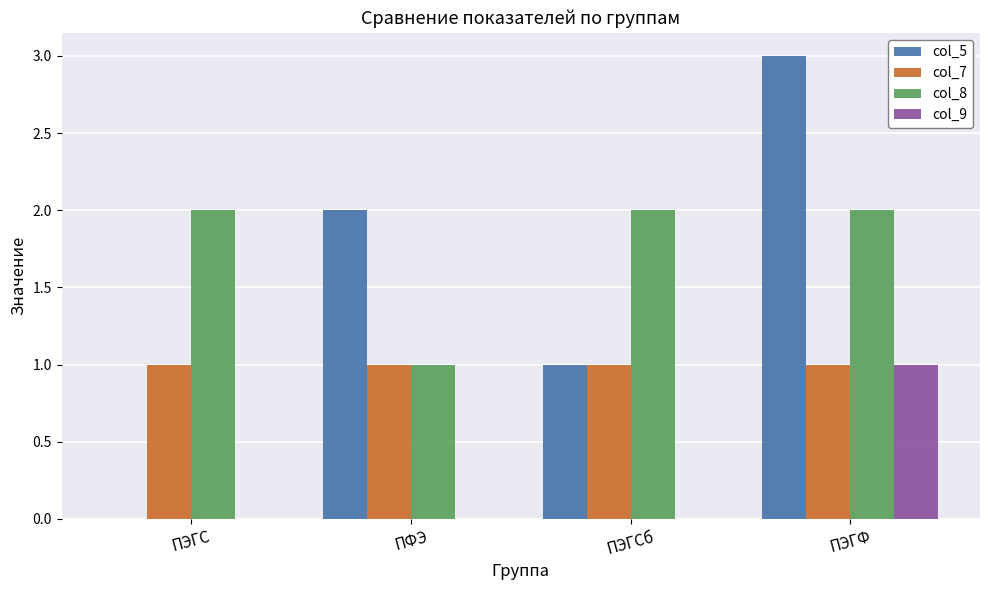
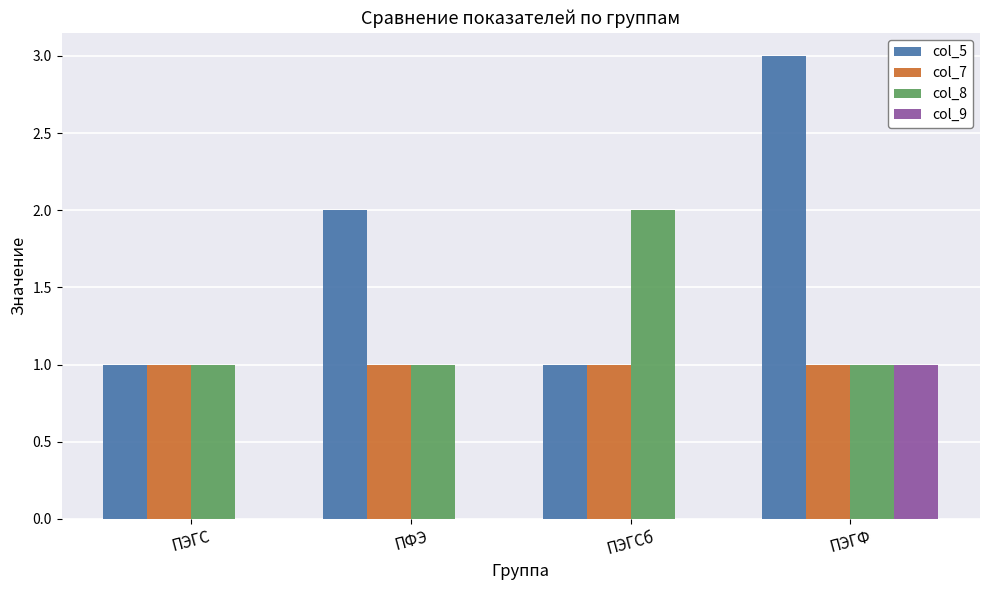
  {
    "col_5": {
-     "ПЭГС": 0,
+     "ПЭГС": 1,
      "ПФЭ": 2,
      "ПЭГСб": 1,
      "ПЭГФ": 3
    },
    "col_7": {
      "ПЭГС": 1,
      "ПФЭ": 1,
      "ПЭГСб": 1,
      "ПЭГФ": 1
    },
    "col_8": {
-     "ПЭГС": 2,
+     "ПЭГС": 1,
      "ПФЭ": 1,
      "ПЭГСб": 2,
-     "ПЭГФ": 2
+     "ПЭГФ": 1
    },
    "col_9": {
      "ПЭГС": 0,
      "ПФЭ": 0,
      "ПЭГСб": 0,
      "ПЭГФ": 1
    }
  }
